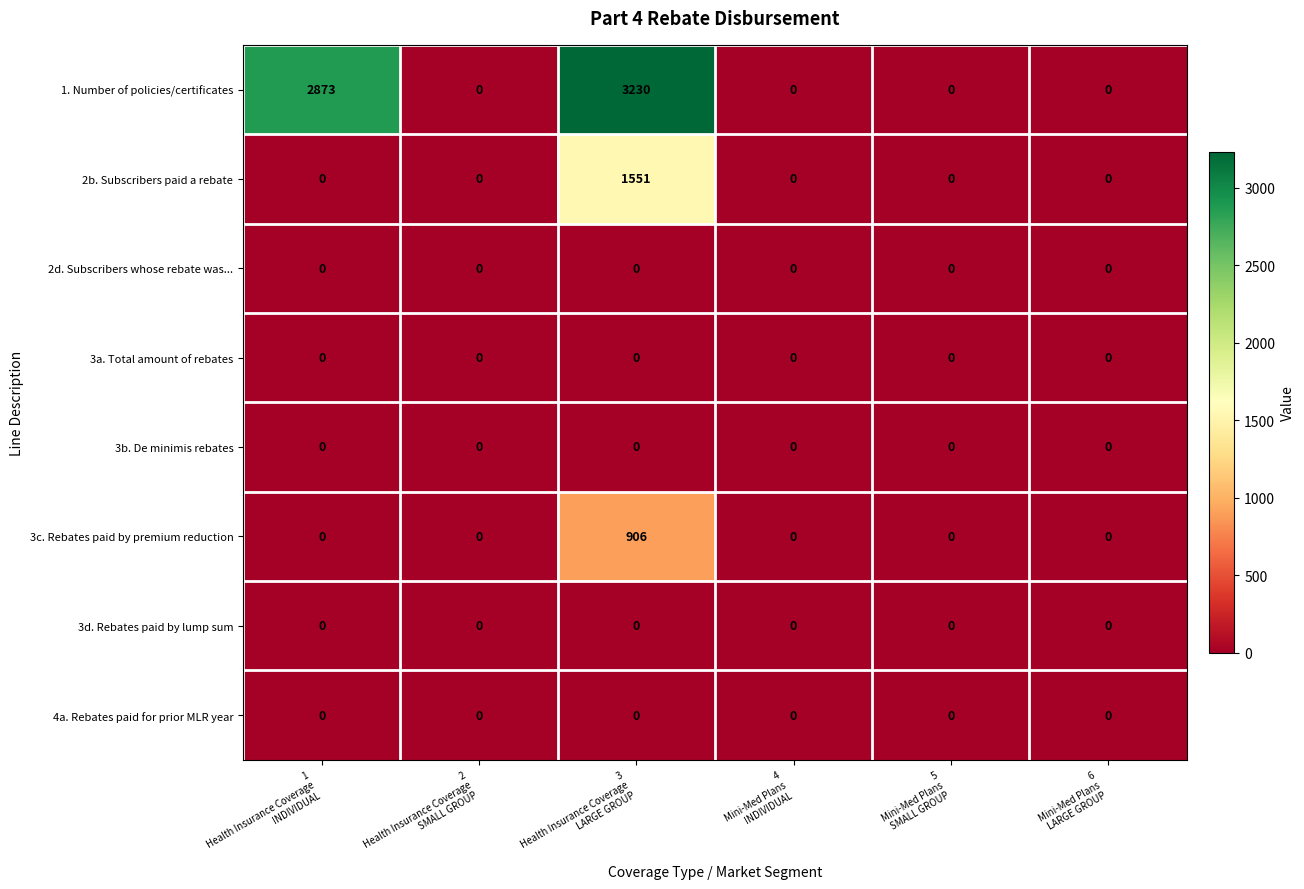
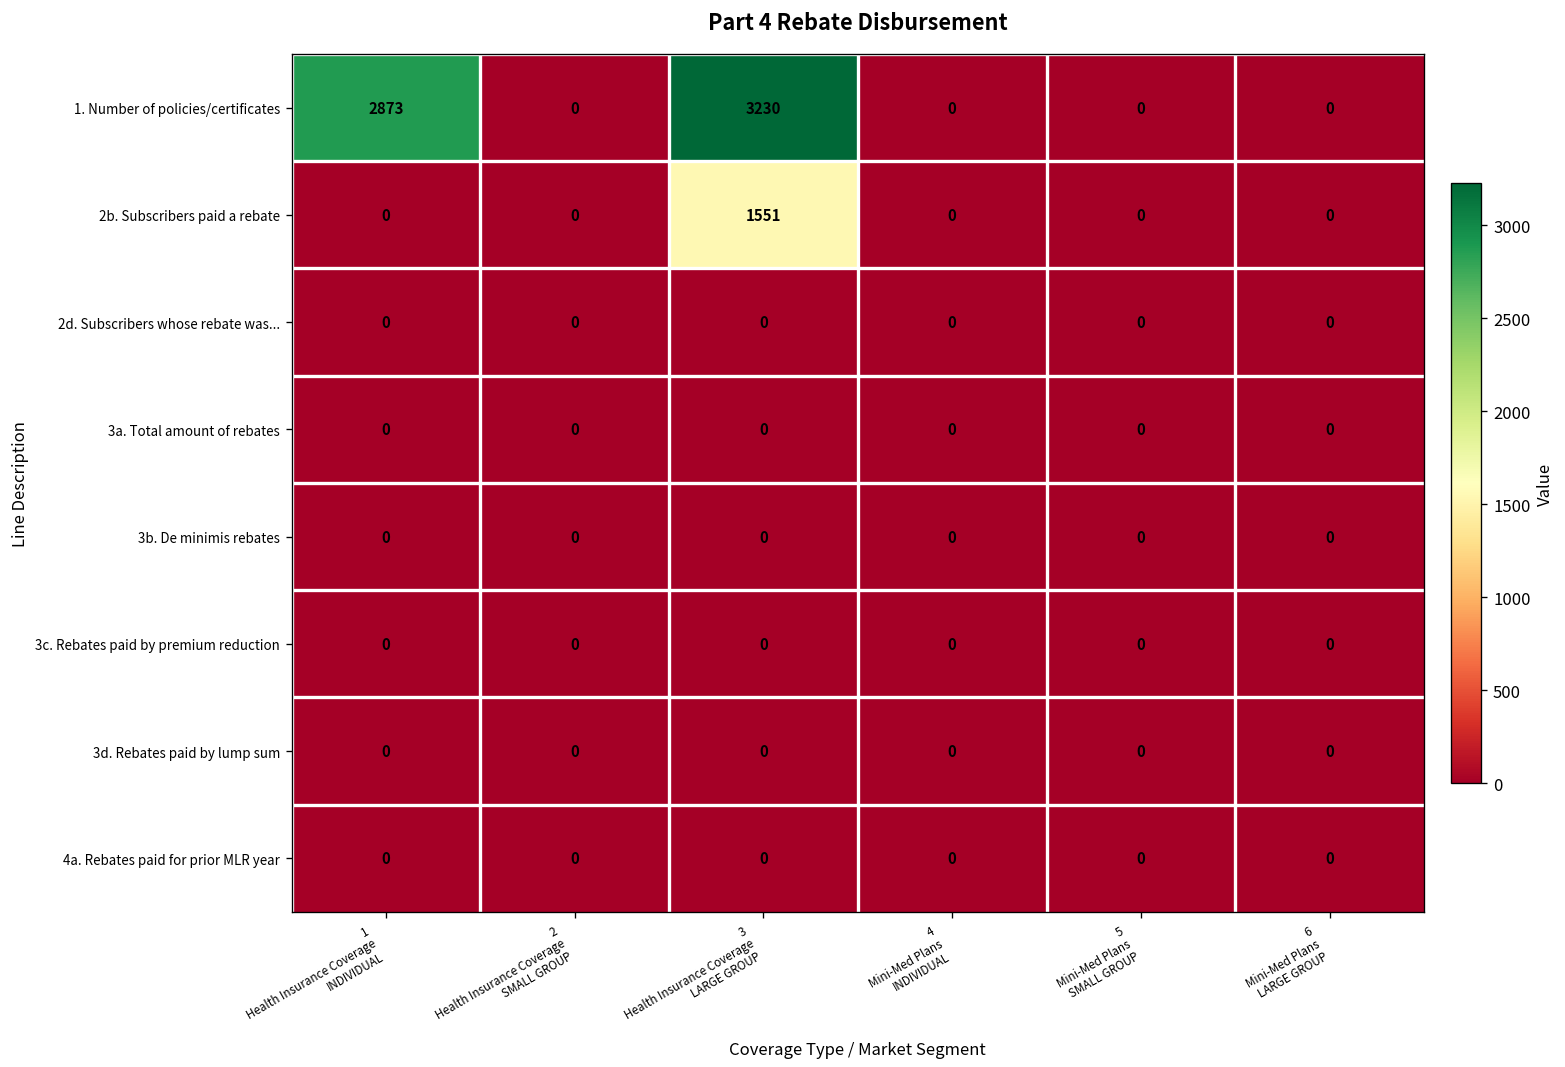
  {
    "1. Number of policies/certificates": {
      "1 Health Insurance Coverage INDIVIDUAL": 2873,
      "2 Health Insurance Coverage SMALL GROUP": 0,
      "3 Health Insurance Coverage LARGE GROUP": 3230,
      "4 Mini-Med Plans INDIVIDUAL": 0,
      "5 Mini-Med Plans SMALL GROUP": 0,
      "6 Mini-Med Plans LARGE GROUP": 0
    },
    "2b. Subscribers paid a rebate": {
      "1 Health Insurance Coverage INDIVIDUAL": 0,
      "2 Health Insurance Coverage SMALL GROUP": 0,
      "3 Health Insurance Coverage LARGE GROUP": 1551,
      "4 Mini-Med Plans INDIVIDUAL": 0,
      "5 Mini-Med Plans SMALL GROUP": 0,
      "6 Mini-Med Plans LARGE GROUP": 0
    },
    "2d. Subscribers whose rebate was...": {
      "1 Health Insurance Coverage INDIVIDUAL": 0,
      "2 Health Insurance Coverage SMALL GROUP": 0,
      "3 Health Insurance Coverage LARGE GROUP": 0,
      "4 Mini-Med Plans INDIVIDUAL": 0,
      "5 Mini-Med Plans SMALL GROUP": 0,
      "6 Mini-Med Plans LARGE GROUP": 0
    },
    "3a. Total amount of rebates": {
      "1 Health Insurance Coverage INDIVIDUAL": 0,
      "2 Health Insurance Coverage SMALL GROUP": 0,
      "3 Health Insurance Coverage LARGE GROUP": 0,
      "4 Mini-Med Plans INDIVIDUAL": 0,
      "5 Mini-Med Plans SMALL GROUP": 0,
      "6 Mini-Med Plans LARGE GROUP": 0
    },
    "3b. De minimis rebates": {
      "1 Health Insurance Coverage INDIVIDUAL": 0,
      "2 Health Insurance Coverage SMALL GROUP": 0,
      "3 Health Insurance Coverage LARGE GROUP": 0,
      "4 Mini-Med Plans INDIVIDUAL": 0,
      "5 Mini-Med Plans SMALL GROUP": 0,
      "6 Mini-Med Plans LARGE GROUP": 0
    },
    "3c. Rebates paid by premium reduction": {
      "1 Health Insurance Coverage INDIVIDUAL": 0,
      "2 Health Insurance Coverage SMALL GROUP": 0,
-     "3 Health Insurance Coverage LARGE GROUP": 906,
+     "3 Health Insurance Coverage LARGE GROUP": 0,
      "4 Mini-Med Plans INDIVIDUAL": 0,
      "5 Mini-Med Plans SMALL GROUP": 0,
      "6 Mini-Med Plans LARGE GROUP": 0
    },
    "3d. Rebates paid by lump sum": {
      "1 Health Insurance Coverage INDIVIDUAL": 0,
      "2 Health Insurance Coverage SMALL GROUP": 0,
      "3 Health Insurance Coverage LARGE GROUP": 0,
      "4 Mini-Med Plans INDIVIDUAL": 0,
      "5 Mini-Med Plans SMALL GROUP": 0,
      "6 Mini-Med Plans LARGE GROUP": 0
    },
    "4a. Rebates paid for prior MLR year": {
      "1 Health Insurance Coverage INDIVIDUAL": 0,
      "2 Health Insurance Coverage SMALL GROUP": 0,
      "3 Health Insurance Coverage LARGE GROUP": 0,
      "4 Mini-Med Plans INDIVIDUAL": 0,
      "5 Mini-Med Plans SMALL GROUP": 0,
      "6 Mini-Med Plans LARGE GROUP": 0
    }
  }
